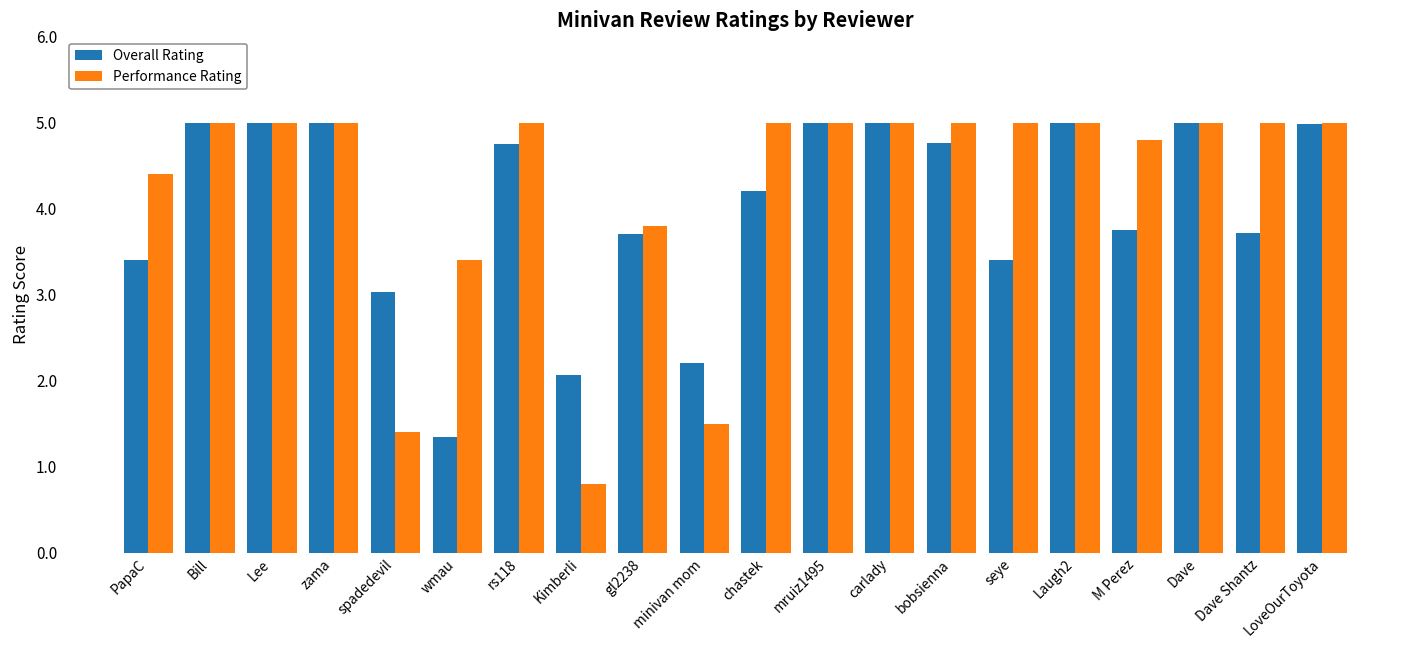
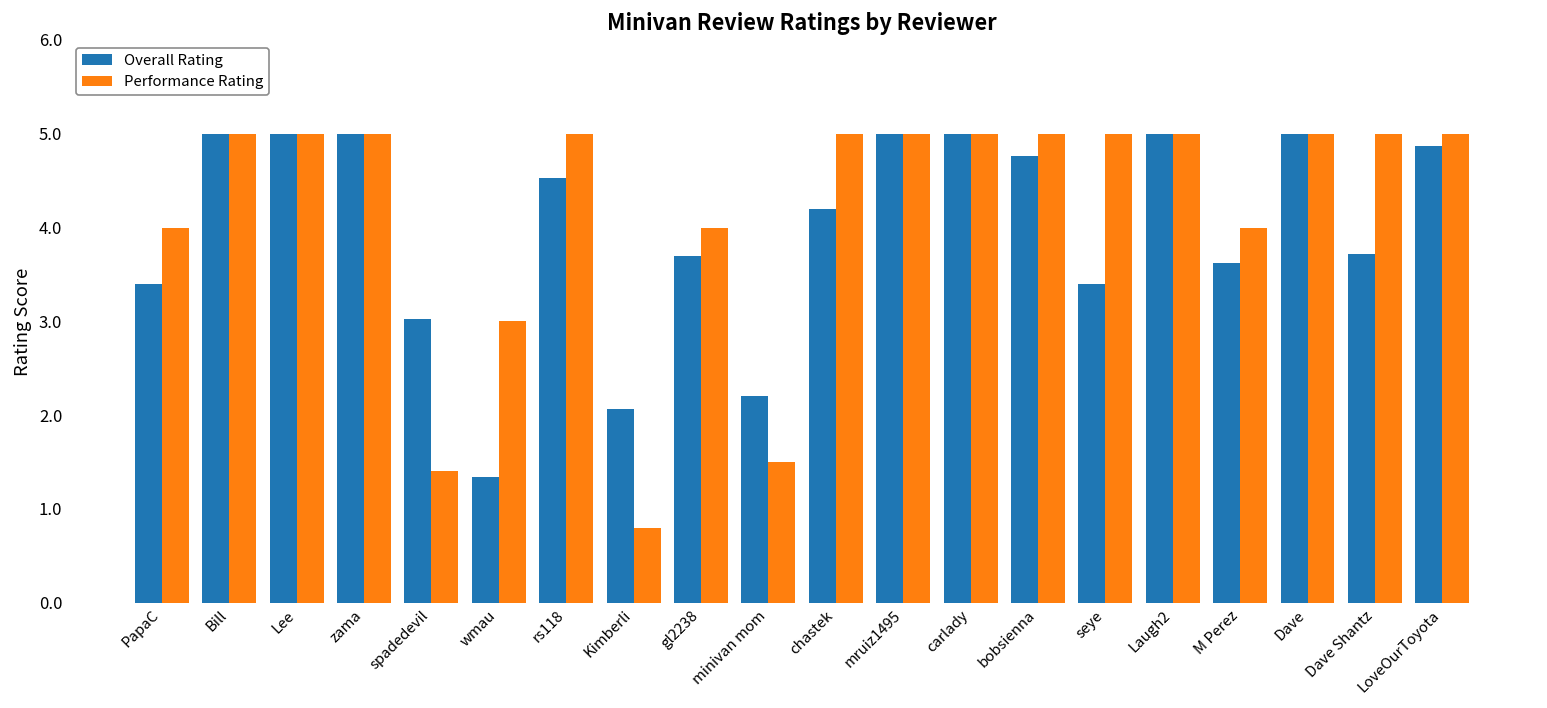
  {
    "Overall Rating": {
      "PapaC": 3.4,
      "Bill": 5.0,
      "Lee": 5.0,
      "zama": 5.0,
      "spadedevil": 3.0,
      "wmau": 1.3,
-     "rs118": 4.8,
+     "rs118": 4.5,
      "Kimberli": 2.1,
      "gl2238": 3.7,
      "minivan mom": 2.2,
      "chastek": 4.2,
      "mruiz1495": 5.0,
      "carlady": 5.0,
      "bobsienna": 4.8,
      "seye": 3.4,
      "Laugh2": 5.0,
-     "M Perez": 3.8,
+     "M Perez": 3.6,
      "Dave": 5.0,
      "Dave Shantz": 3.7,
-     "LoveOurToyota": 5.0
+     "LoveOurToyota": 4.9
    },
    "Performance Rating": {
-     "PapaC": 4.4,
+     "PapaC": 4.0,
      "Bill": 5.0,
      "Lee": 5.0,
      "zama": 5.0,
      "spadedevil": 1.4,
-     "wmau": 3.4,
+     "wmau": 3.0,
      "rs118": 5.0,
      "Kimberli": 0.8,
-     "gl2238": 3.8,
+     "gl2238": 4.0,
      "minivan mom": 1.5,
      "chastek": 5.0,
      "mruiz1495": 5.0,
      "carlady": 5.0,
      "bobsienna": 5.0,
      "seye": 5.0,
      "Laugh2": 5.0,
-     "M Perez": 4.8,
+     "M Perez": 4.0,
      "Dave": 5.0,
      "Dave Shantz": 5.0,
      "LoveOurToyota": 5.0
    }
  }
